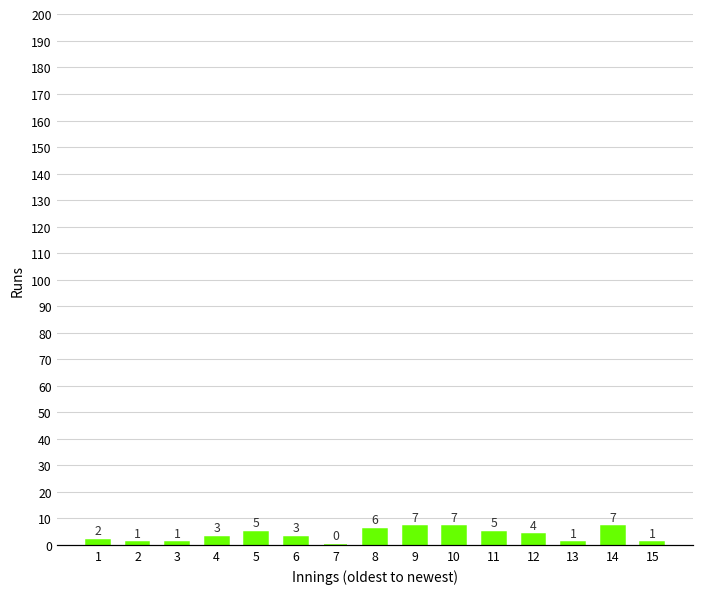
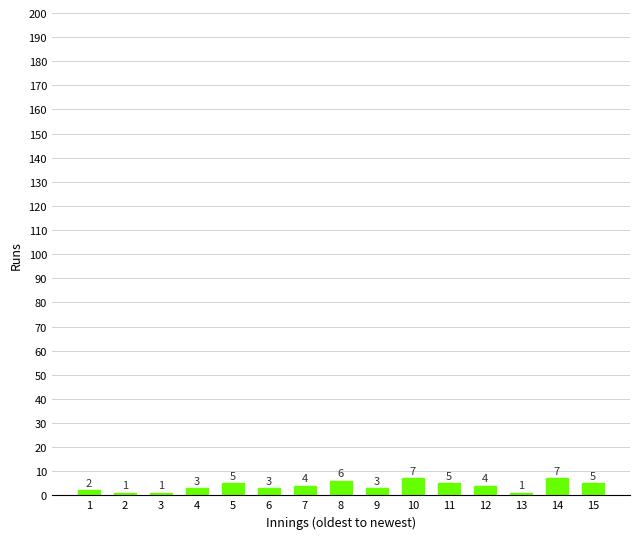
  {
    "1": 2,
    "2": 1,
    "3": 1,
    "4": 3,
    "5": 5,
    "6": 3,
-   "7": 0,
+   "7": 4,
    "8": 6,
-   "9": 7,
+   "9": 3,
    "10": 7,
    "11": 5,
    "12": 4,
    "13": 1,
    "14": 7,
-   "15": 1
+   "15": 5
  }
